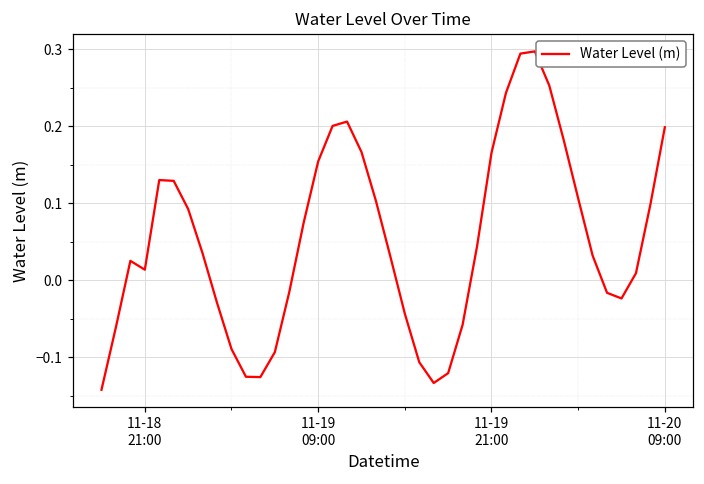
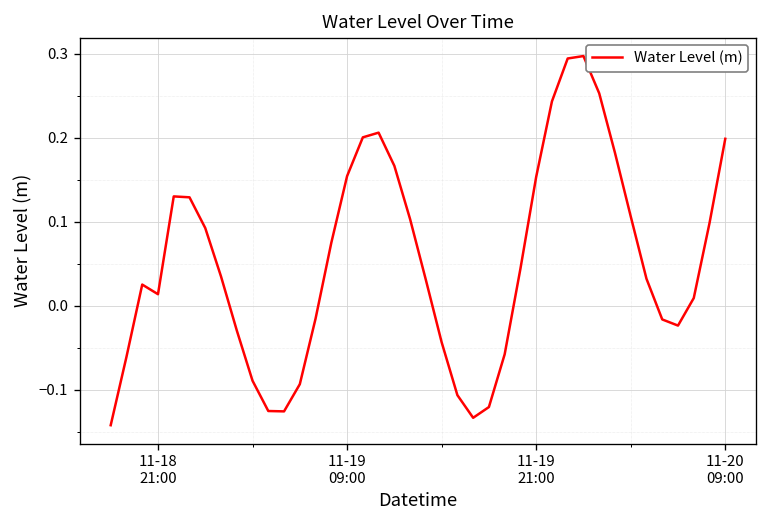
  {
    "11-18 21:00": 0.01,
    "11-19 09:00": 0.15,
-   "11-19 21:00": 0.17,
+   "11-19 21:00": 0.15,
    "11-20 09:00": 0.20
  }
